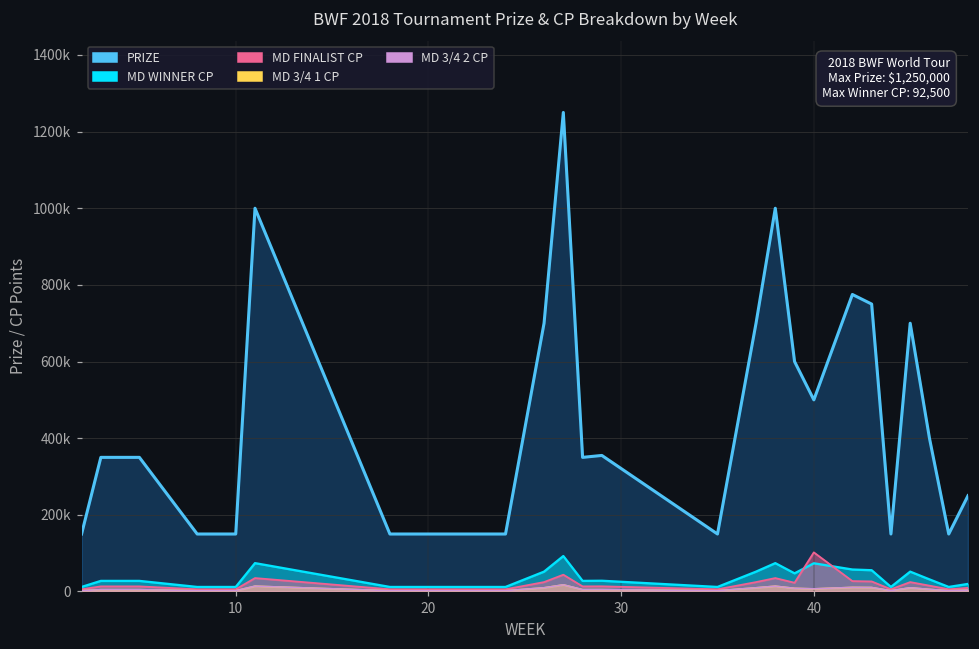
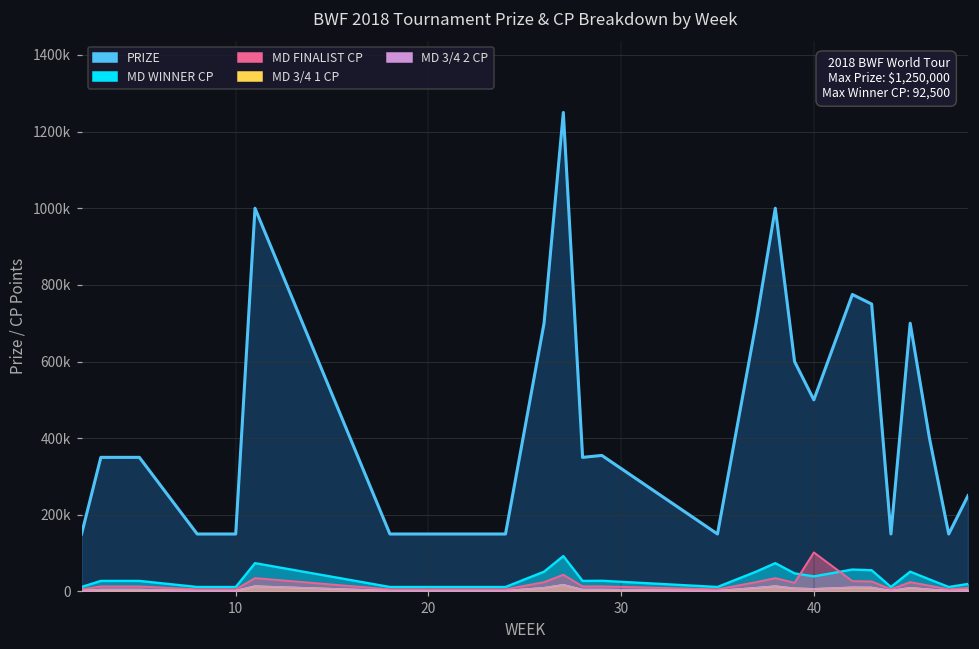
  {
    "MD WINNER CP": {
-     "40": 70000
+     "40": 40000
    },
    "MD FINALIST CP": {
      "40": 100000
    },
    "MD 3/4 2 CP": {
      "40": 10000
    }
  }
